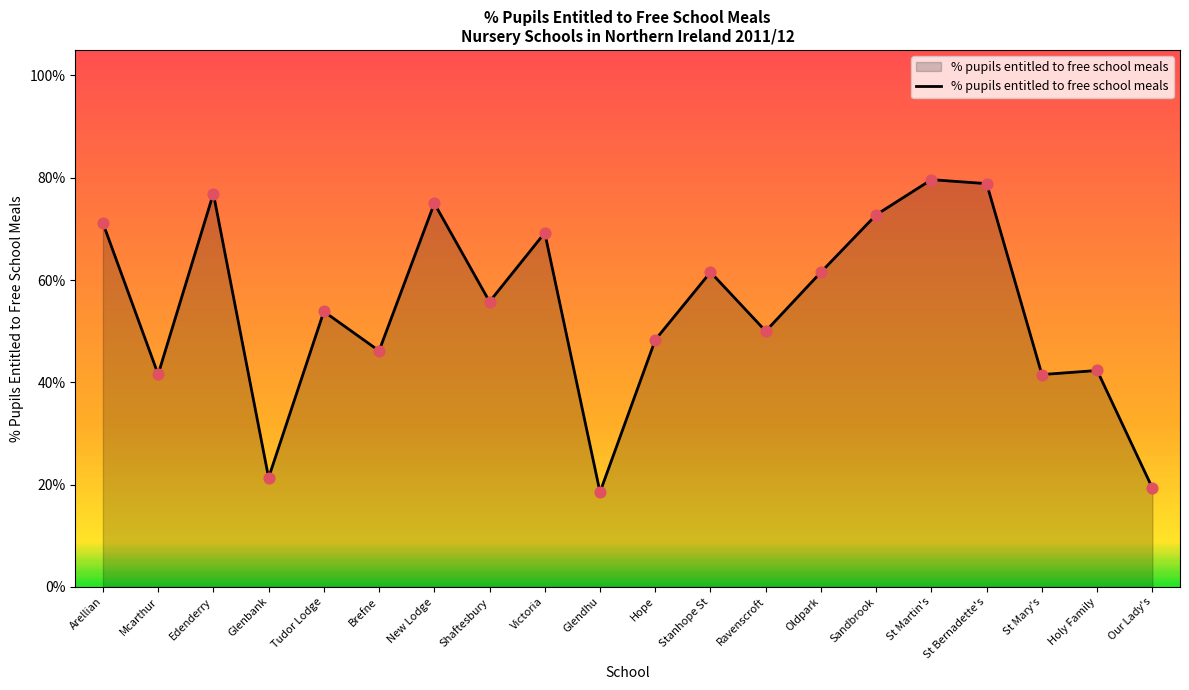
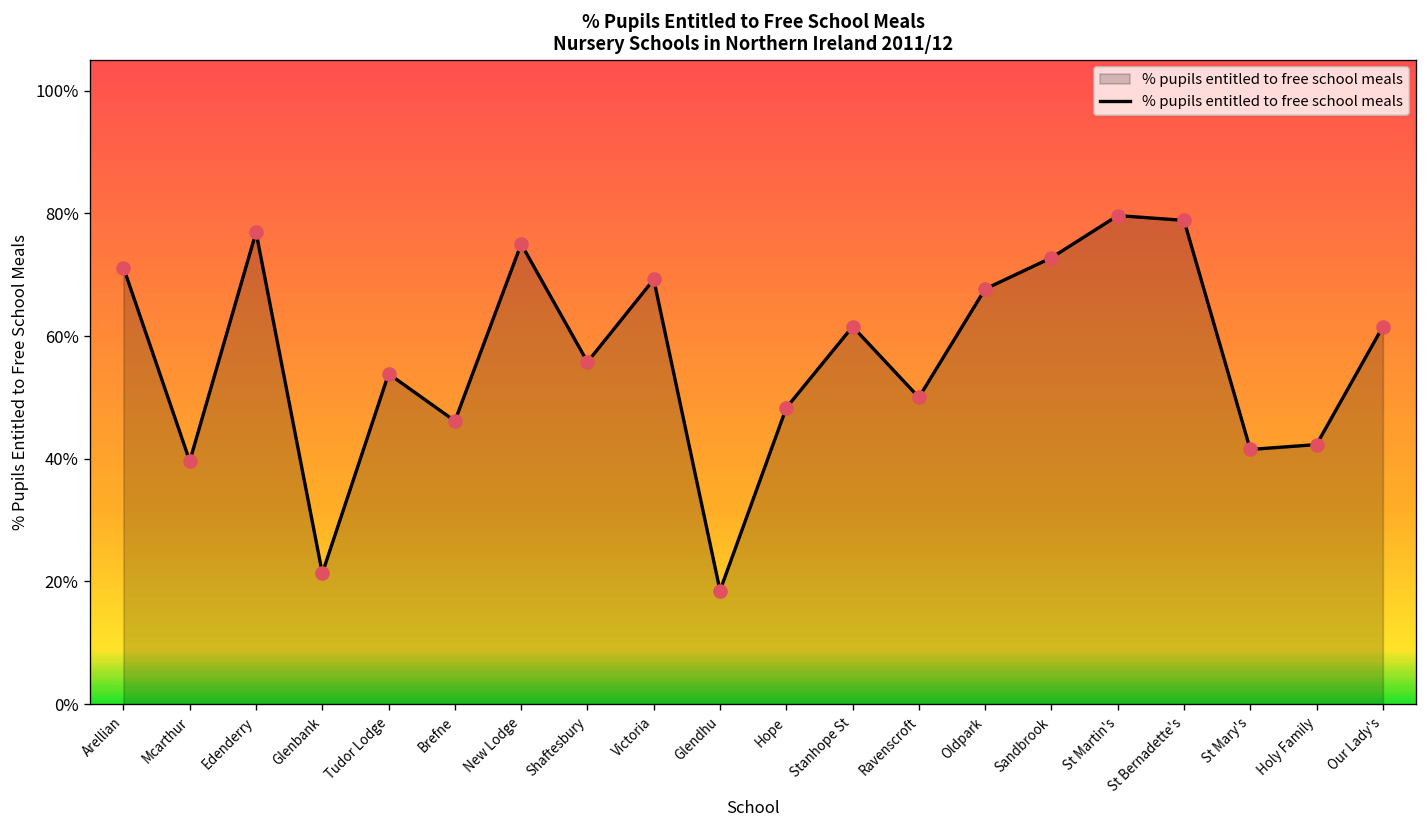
  {
    "Arellian": "71%",
-   "Mcarthur": "42%",
+   "Mcarthur": "40%",
    "Edenderry": "77%",
    "Glenbank": "21%",
    "Tudor Lodge": "54%",
    "Brefne": "46%",
    "New Lodge": "75%",
    "Shaftesbury": "56%",
    "Victoria": "69%",
    "Glendhu": "19%",
    "Hope": "48%",
    "Stanhope St": "62%",
    "Ravenscroft": "50%",
-   "Oldpark": "62%",
+   "Oldpark": "68%",
    "Sandbrook": "73%",
    "St Martin's": "80%",
    "St Bernadette's": "79%",
    "St Mary's": "42%",
    "Holy Family": "42%",
-   "Our Lady's": "19%"
+   "Our Lady's": "62%"
  }
